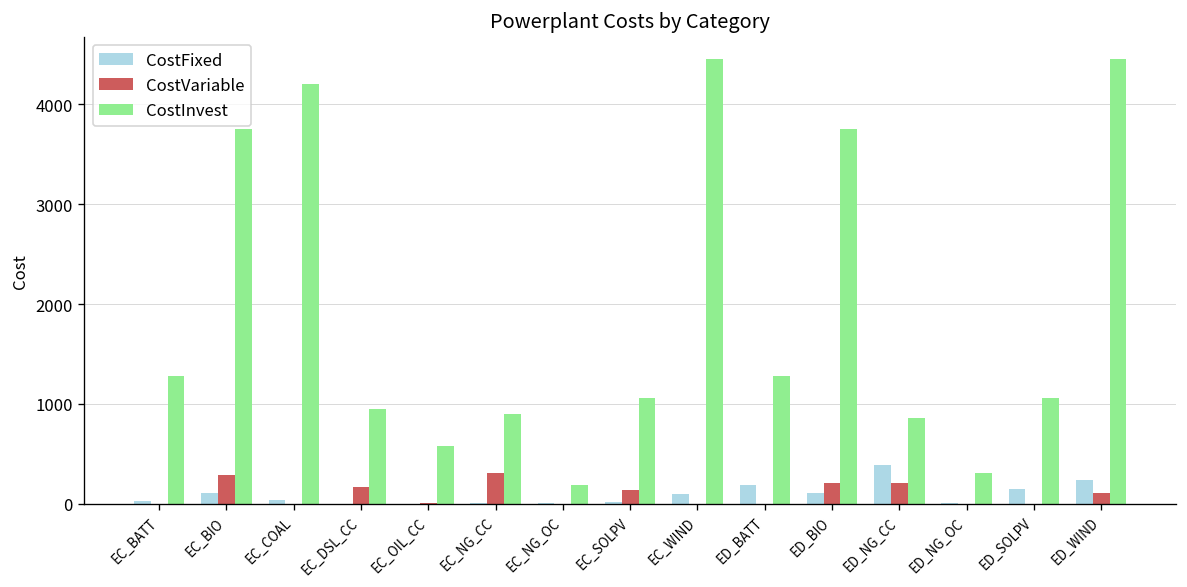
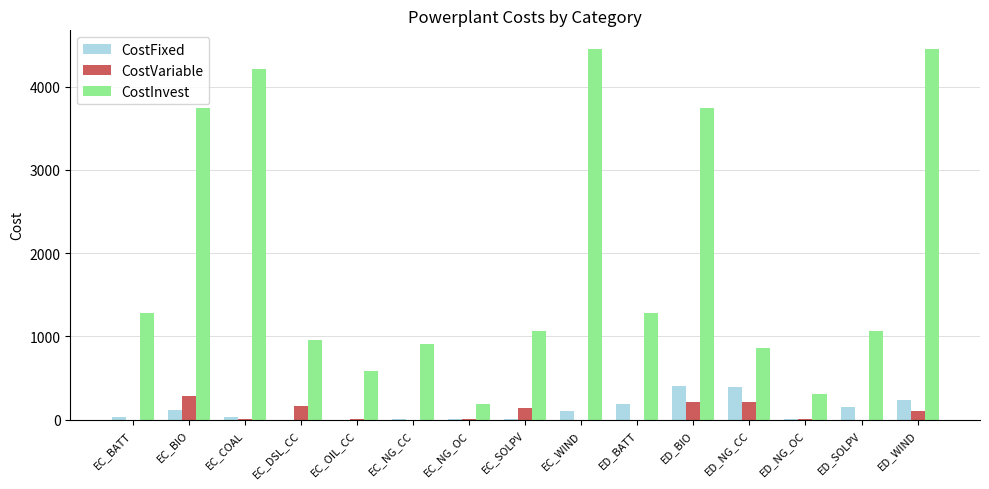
  {
    "CostFixed": {
      "EC_BATT": 0,
      "EC_BIO": 100,
      "EC_COAL": 0,
      "EC_WIND": 100,
      "ED_BATT": 200,
-     "ED_BIO": 100,
+     "ED_BIO": 400,
      "ED_NG_CC": 400,
      "ED_SOLPV": 100,
      "ED_WIND": 200
    },
    "CostVariable": {
      "EC_BATT": 0,
      "EC_BIO": 300,
      "EC_DSL_CC": 200,
-     "EC_NG_CC": 300,
+     "EC_NG_CC": 0,
      "EC_SOLPV": 100,
      "EC_WIND": 0,
      "ED_BATT": 0,
      "ED_BIO": 200,
      "ED_NG_CC": 200,
      "ED_SOLPV": 0,
      "ED_WIND": 100
    },
    "CostInvest": {
      "EC_BATT": 1300,
      "EC_BIO": 3700,
      "EC_COAL": 4200,
      "EC_DSL_CC": 1000,
      "EC_OIL_CC": 600,
      "EC_NG_CC": 900,
      "EC_NG_OC": 200,
      "EC_SOLPV": 1100,
      "EC_WIND": 4500,
      "ED_BATT": 1300,
      "ED_BIO": 3700,
      "ED_NG_CC": 900,
      "ED_NG_OC": 300,
      "ED_SOLPV": 1100,
      "ED_WIND": 4500
    }
  }
